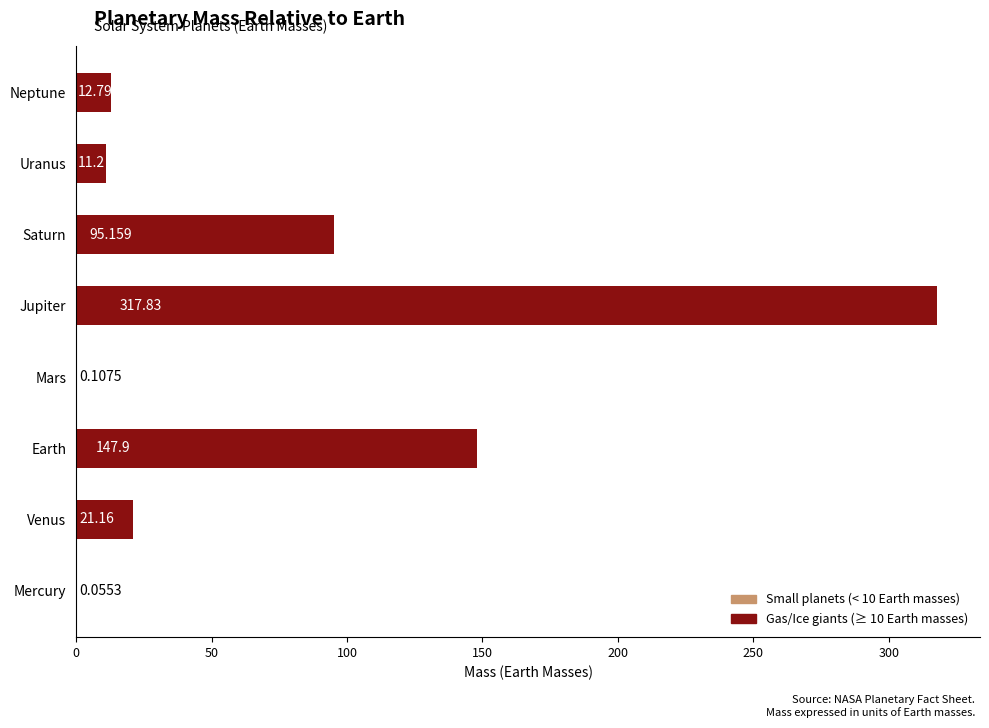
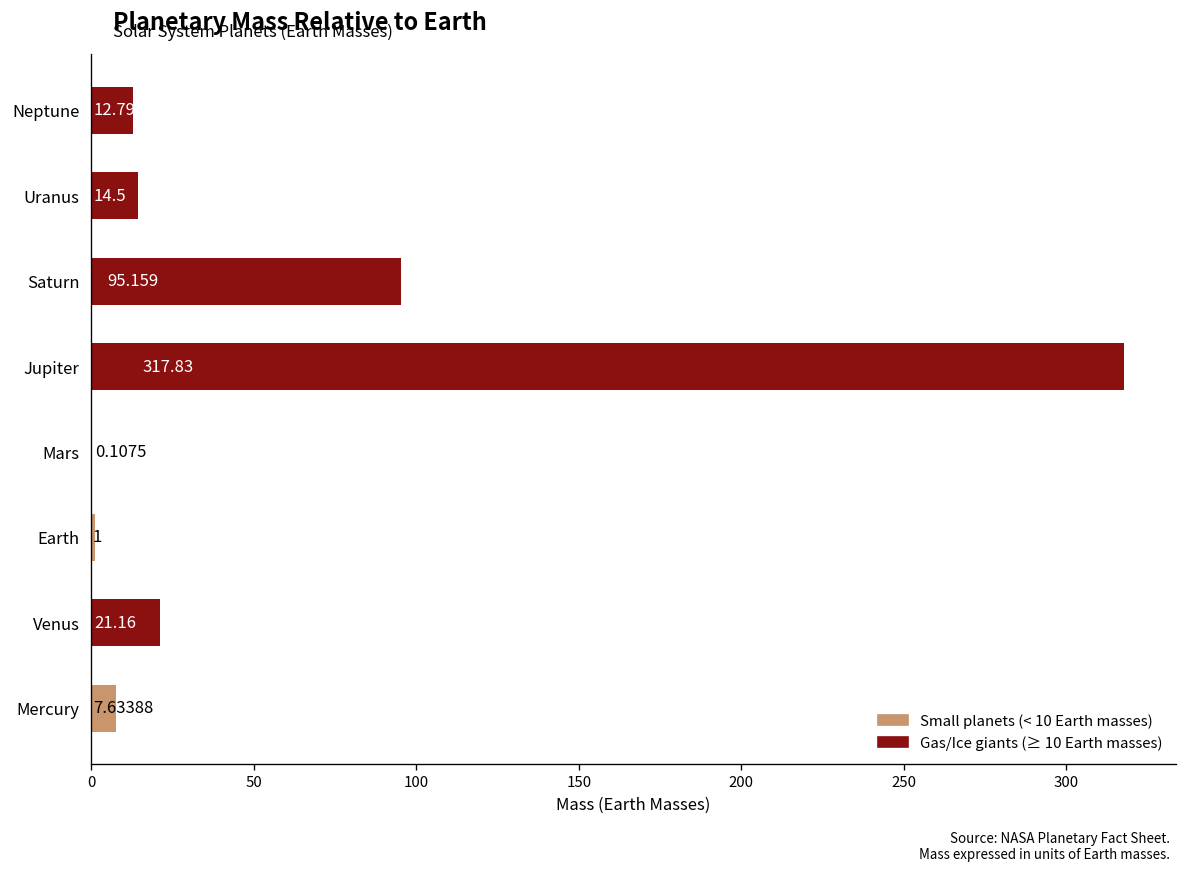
  {
    "Neptune": 12.798,
-   "Uranus": 11.2,
+   "Uranus": 14.5,
    "Saturn": 95.159,
    "Jupiter": 317.83,
    "Mars": 0.1075,
-   "Earth": 147.9,
+   "Earth": 1,
    "Venus": 21.16,
-   "Mercury": 0.0553
+   "Mercury": 7.63388
  }
